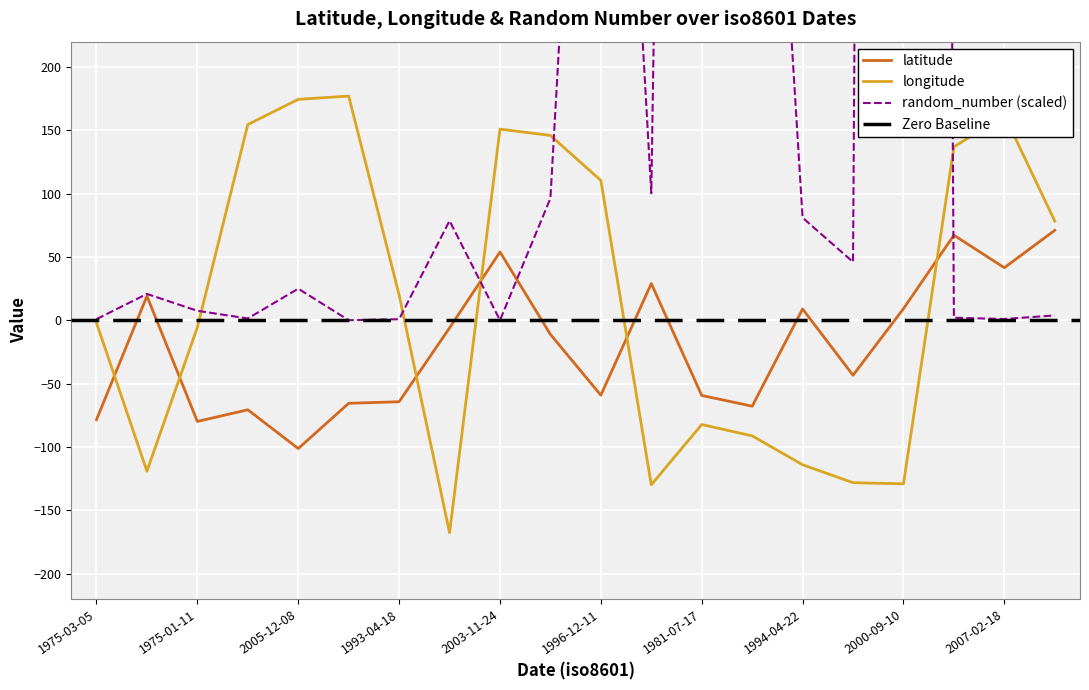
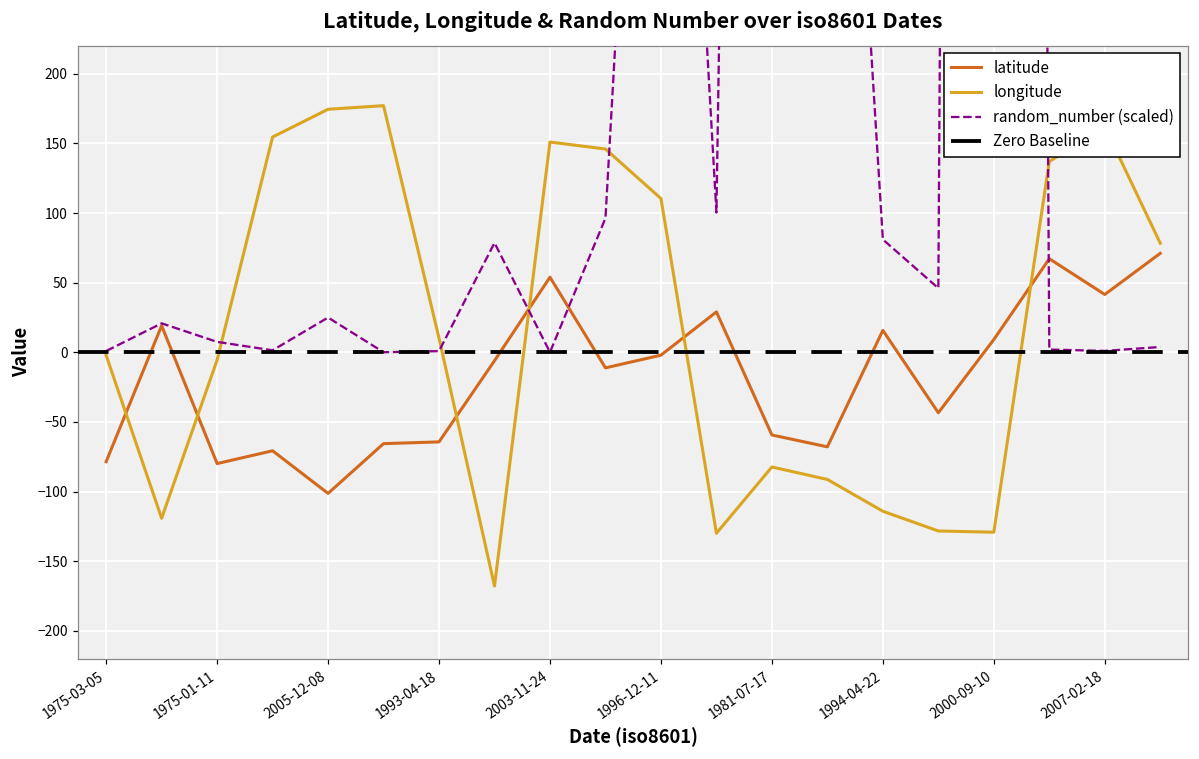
  {
    "latitude": {
      "1975-03-05": -78,
      "1975-01-11": -80,
      "2005-12-08": -101,
      "1993-04-18": -64,
      "2003-11-24": 54,
-     "1996-12-11": -59,
+     "1996-12-11": -2,
      "1981-07-17": -59,
-     "1994-04-22": 9,
+     "1994-04-22": 16,
      "2000-09-10": 9,
      "2007-02-18": 42
    },
    "longitude": {
      "1975-03-05": -2,
      "1975-01-11": -6,
      "2005-12-08": 174,
-     "1993-04-18": 20,
+     "1993-04-18": 10,
      "2003-11-24": 151,
      "1996-12-11": 110,
      "1981-07-17": -82,
      "1994-04-22": -114,
      "2000-09-10": -129
    },
    "random_number (scaled)": {
      "1975-03-05": 1,
      "1975-01-11": 7,
      "2005-12-08": 25,
      "1993-04-18": 1,
      "2003-11-24": 0,
      "1994-04-22": 81,
      "2007-02-18": 1
    }
  }
